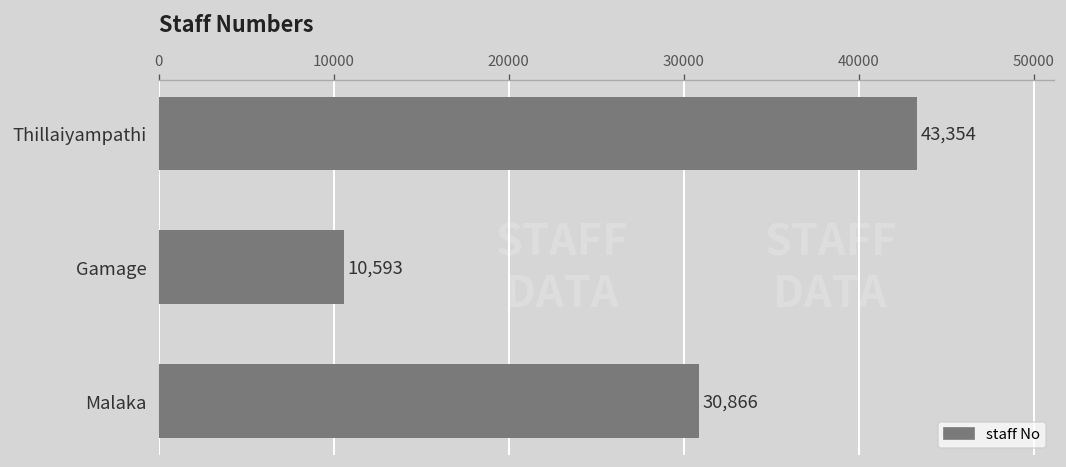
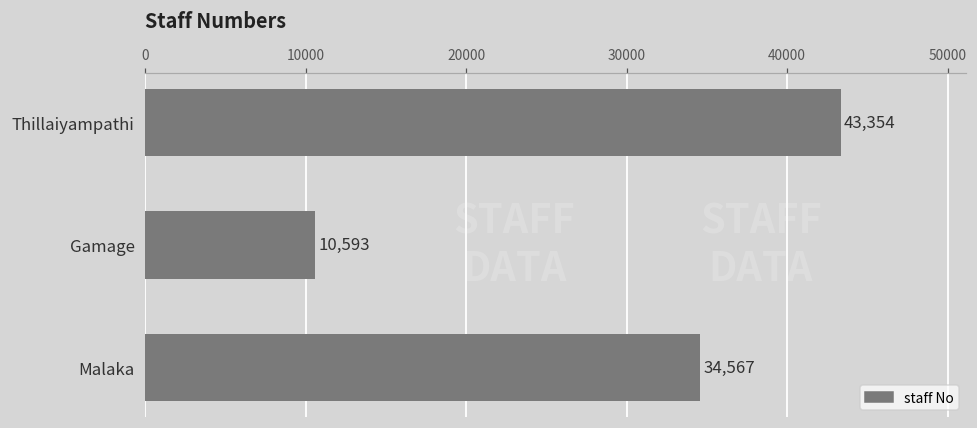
  {
    "Thillaiyampathi": "43,354",
    "Gamage": "10,593",
-   "Malaka": "30,866"
+   "Malaka": "34,567"
  }
